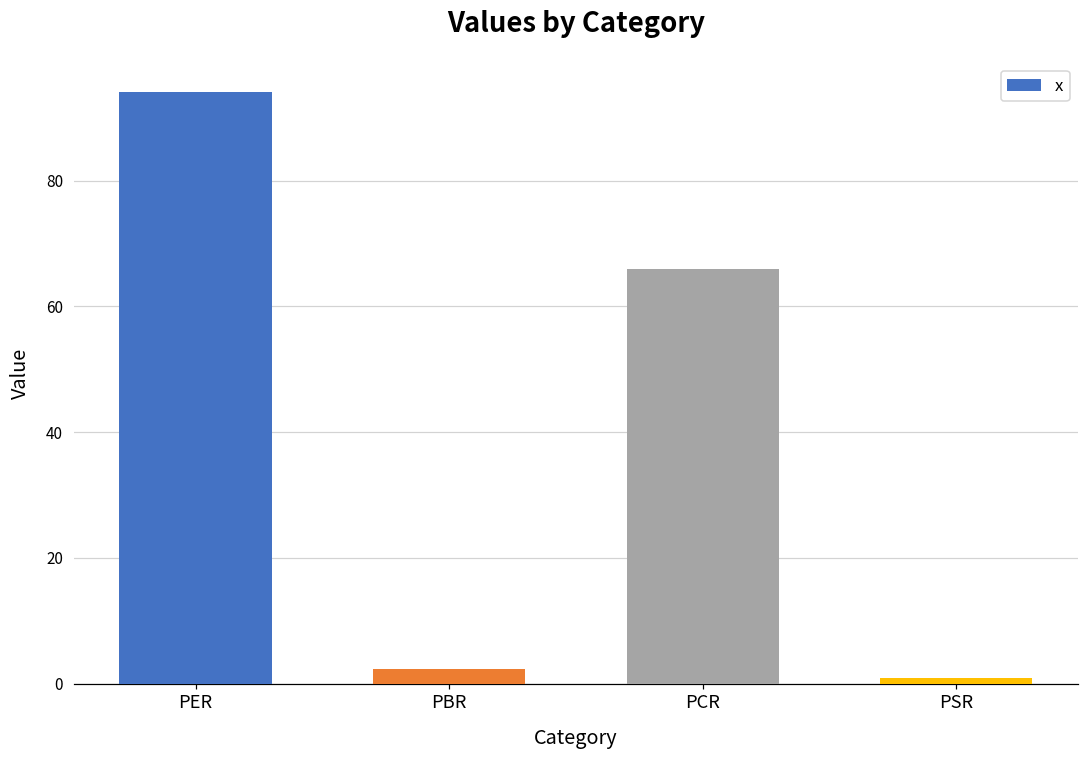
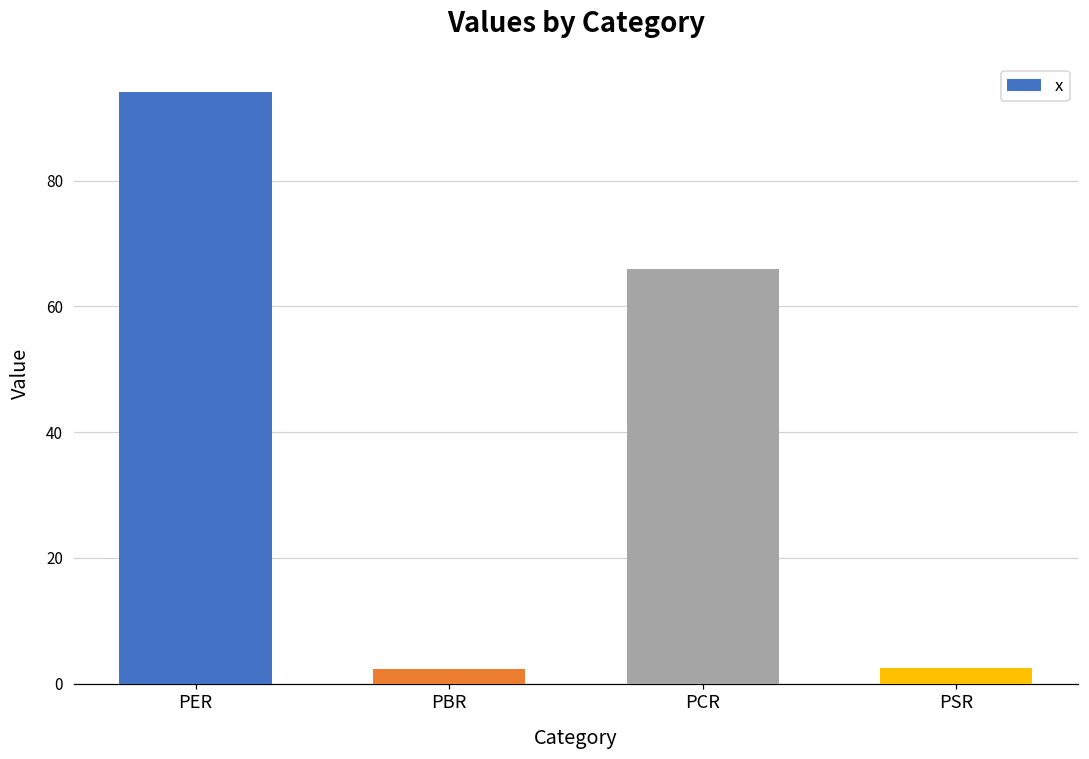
  {
    "PER": 94,
    "PBR": 2,
    "PCR": 66,
-   "PSR": 1
+   "PSR": 3
  }
